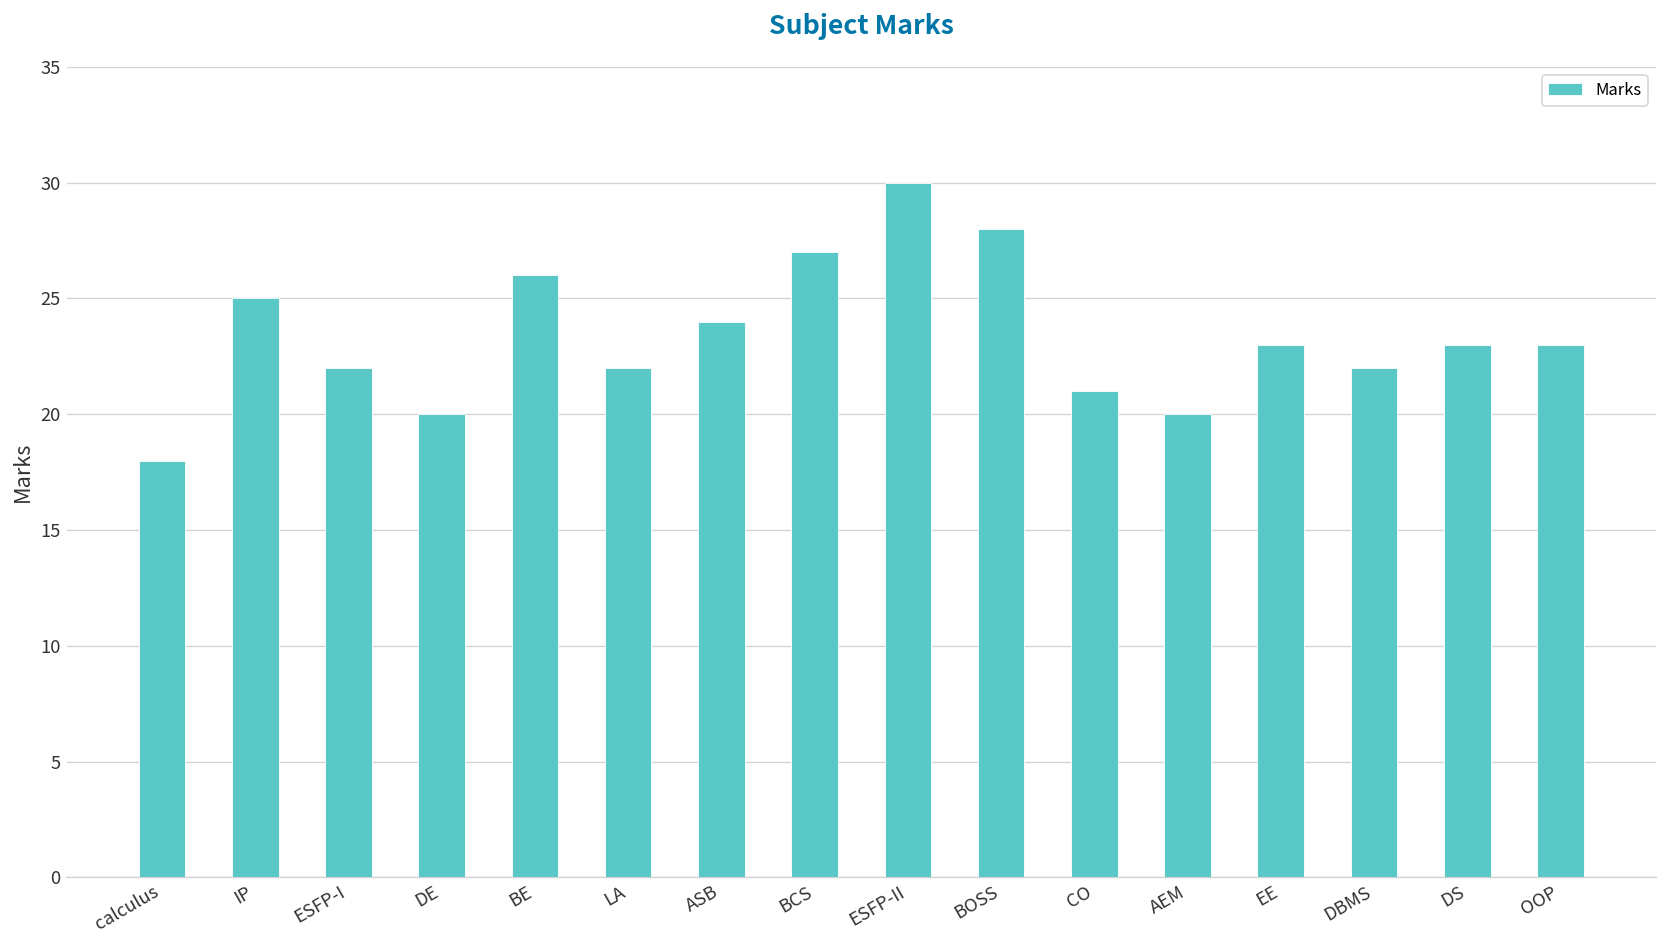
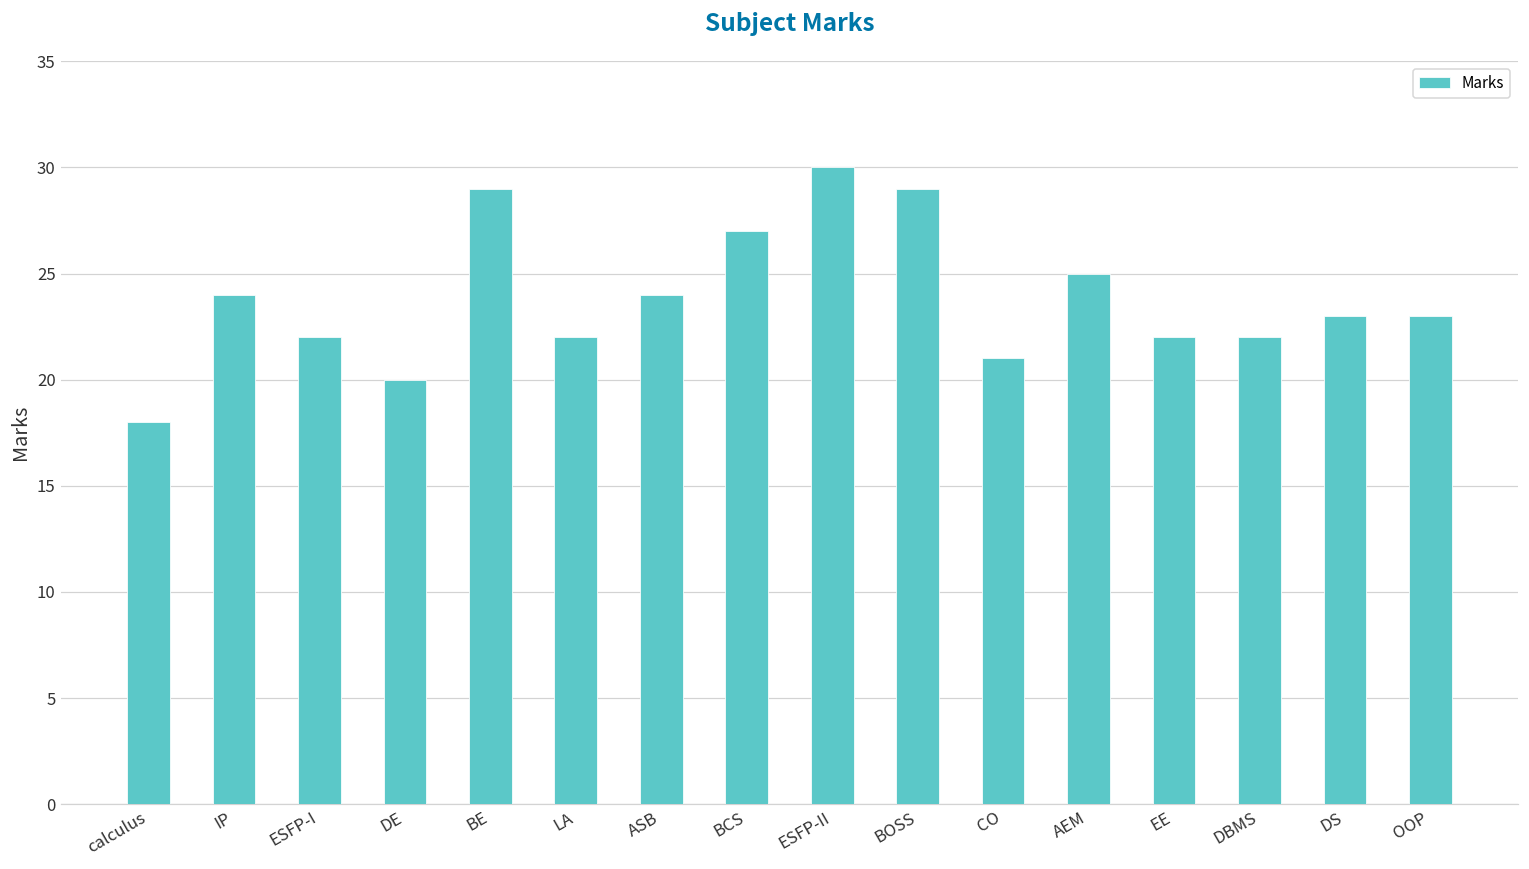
  {
    "calculus": 18,
-   "IP": 25,
+   "IP": 24,
    "ESFP-I": 22,
    "DE": 20,
-   "BE": 26,
+   "BE": 29,
    "LA": 22,
    "ASB": 24,
    "BCS": 27,
    "ESFP-II": 30,
-   "BOSS": 28,
+   "BOSS": 29,
    "CO": 21,
-   "AEM": 20,
-   "EE": 23,
+   "AEM": 25,
+   "EE": 22,
    "DBMS": 22,
    "DS": 23,
    "OOP": 23
  }
